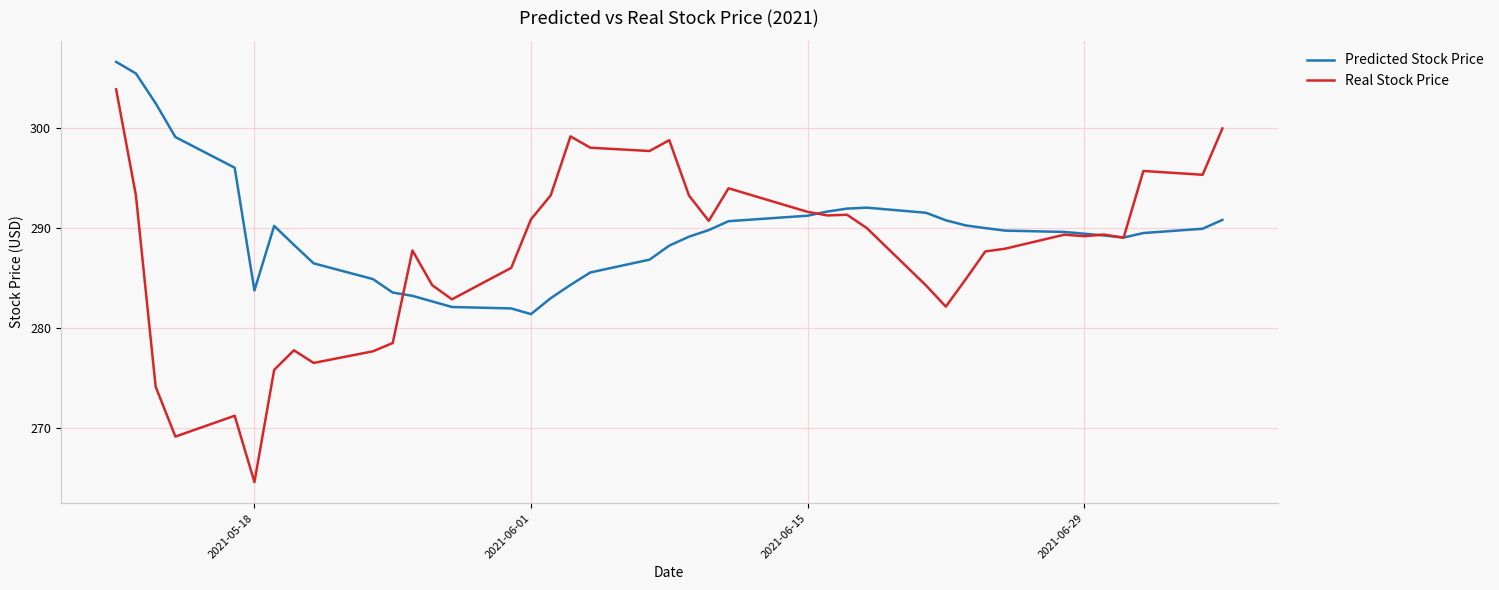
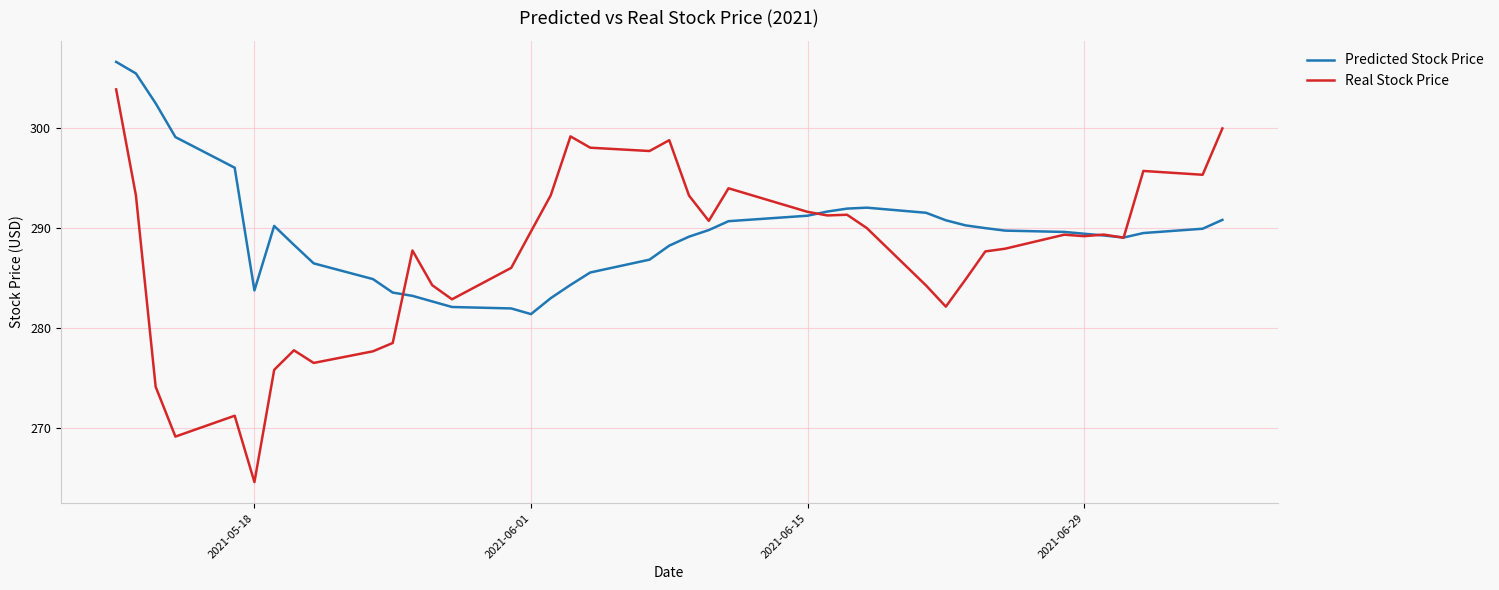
  {
    "Predicted Stock Price": {
      "2021-05-18": 283.7,
      "2021-06-01": 281.4,
      "2021-06-15": 291.2
    },
    "Real Stock Price": {
      "2021-05-18": 264.6,
-     "2021-06-01": 290.8,
+     "2021-06-01": 289.6,
      "2021-06-15": 291.6
    }
  }
